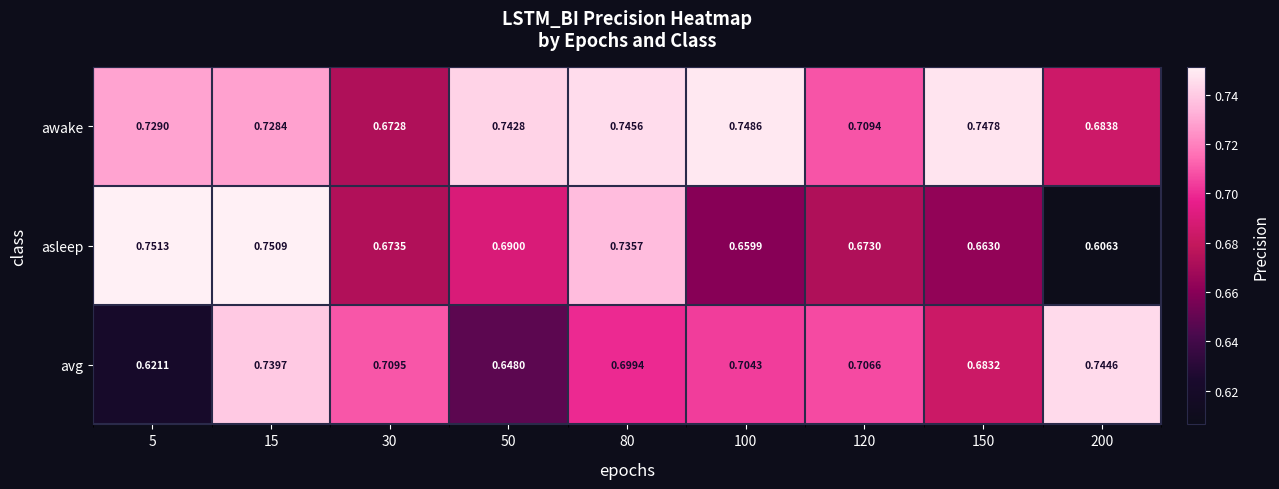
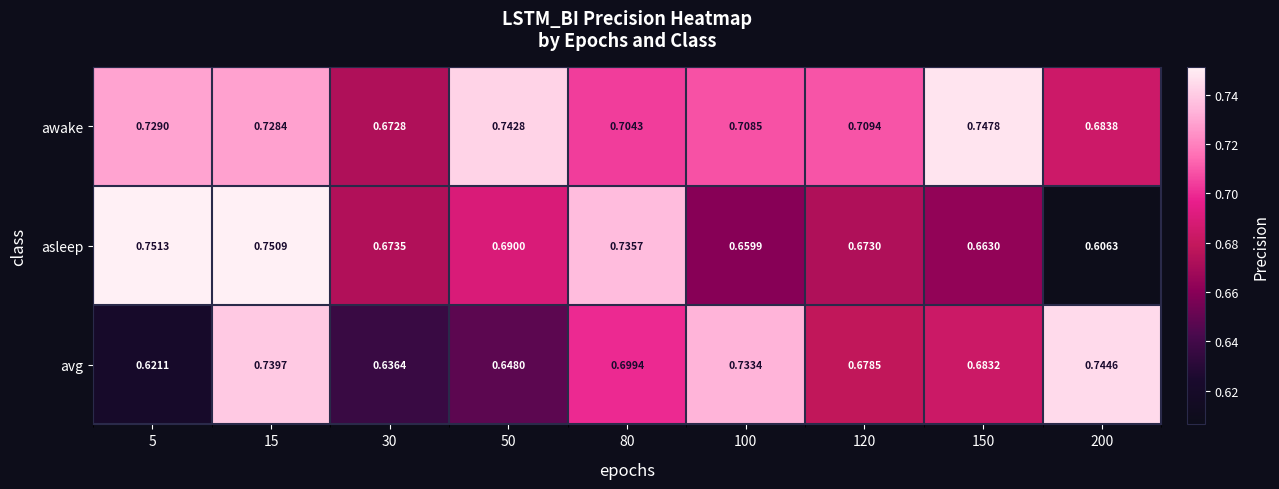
  {
    "awake": {
      "5": 0.7290,
      "15": 0.7284,
      "30": 0.6728,
      "50": 0.7428,
-     "80": 0.7456,
-     "100": 0.7486,
+     "80": 0.7043,
+     "100": 0.7085,
      "120": 0.7094,
      "150": 0.7478,
      "200": 0.6838
    },
    "asleep": {
      "5": 0.7513,
      "15": 0.7509,
      "30": 0.6735,
      "50": 0.6900,
      "80": 0.7357,
      "100": 0.6599,
      "120": 0.6730,
      "150": 0.6630,
      "200": 0.6063
    },
    "avg": {
      "5": 0.6211,
      "15": 0.7397,
-     "30": 0.7095,
+     "30": 0.6364,
      "50": 0.6480,
      "80": 0.6994,
-     "100": 0.7043,
-     "120": 0.7066,
+     "100": 0.7334,
+     "120": 0.6785,
      "150": 0.6832,
      "200": 0.7446
    }
  }
